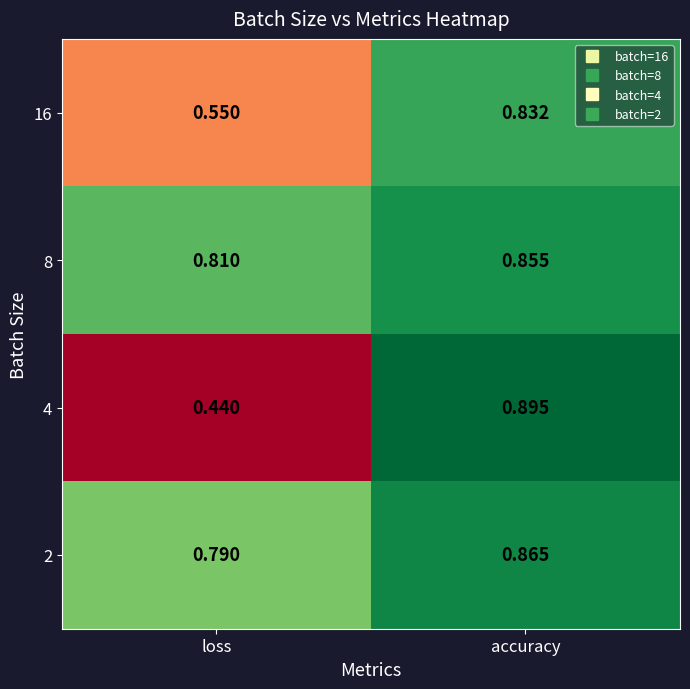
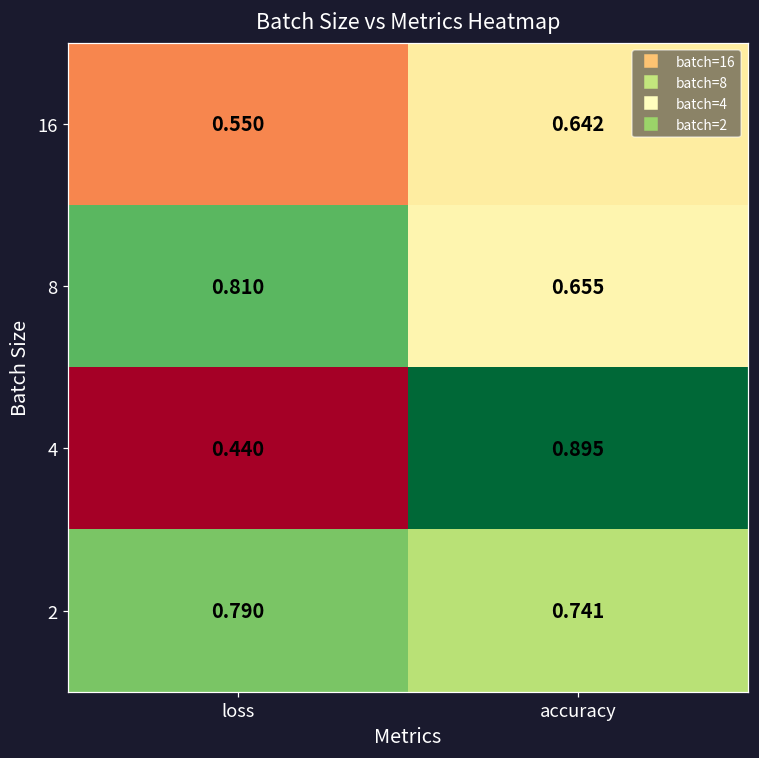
  {
    "16": {
      "loss": 0.550,
-     "accuracy": 0.832
+     "accuracy": 0.642
    },
    "8": {
      "loss": 0.810,
-     "accuracy": 0.855
+     "accuracy": 0.655
    },
    "4": {
      "loss": 0.440,
      "accuracy": 0.895
    },
    "2": {
      "loss": 0.790,
-     "accuracy": 0.865
+     "accuracy": 0.741
    }
  }
